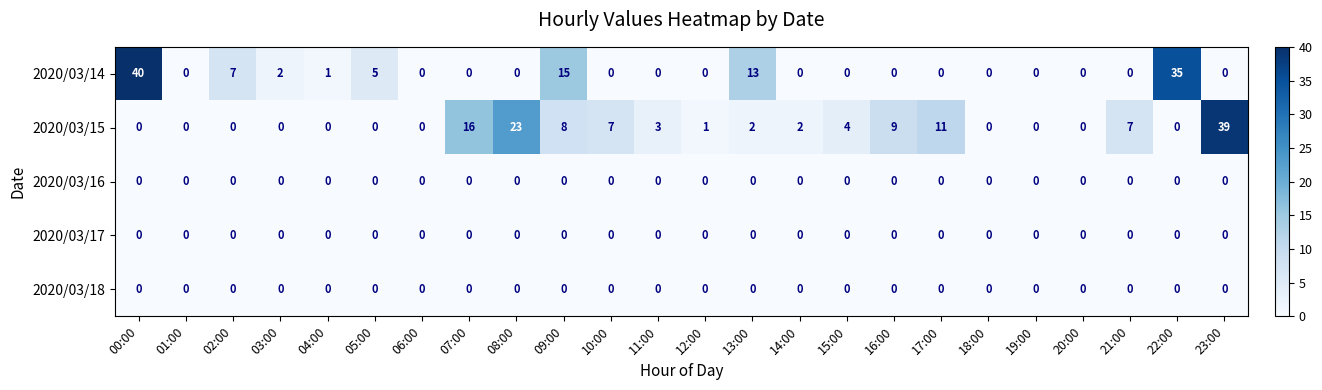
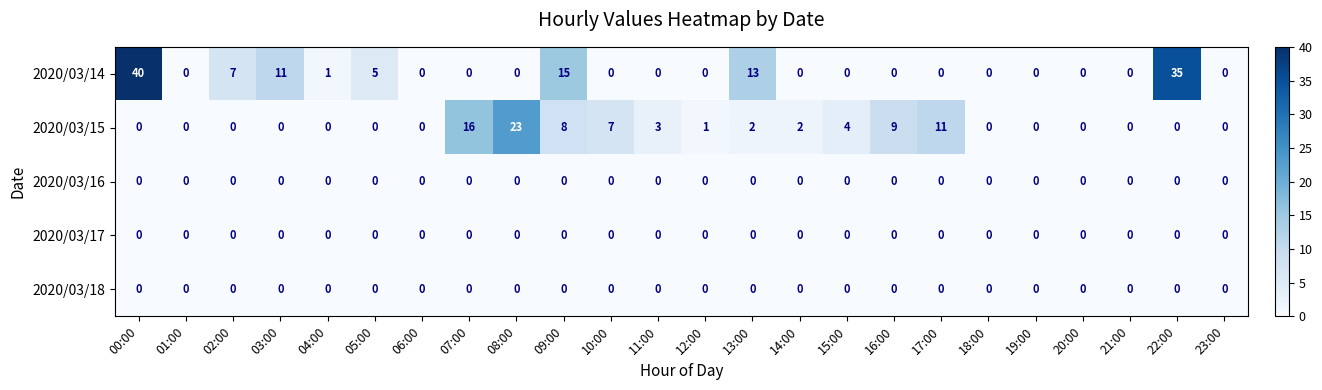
  {
    "2020/03/14": {
      "00:00": 40,
      "01:00": 0,
      "02:00": 7,
-     "03:00": 2,
+     "03:00": 11,
      "04:00": 1,
      "05:00": 5,
      "06:00": 0,
      "07:00": 0,
      "08:00": 0,
      "09:00": 15,
      "10:00": 0,
      "11:00": 0,
      "12:00": 0,
      "13:00": 13,
      "14:00": 0,
      "15:00": 0,
      "16:00": 0,
      "17:00": 0,
      "18:00": 0,
      "19:00": 0,
      "20:00": 0,
      "21:00": 0,
      "22:00": 35,
      "23:00": 0
    },
    "2020/03/15": {
      "00:00": 0,
      "01:00": 0,
      "02:00": 0,
      "03:00": 0,
      "04:00": 0,
      "05:00": 0,
      "06:00": 0,
      "07:00": 16,
      "08:00": 23,
      "09:00": 8,
      "10:00": 7,
      "11:00": 3,
      "12:00": 1,
      "13:00": 2,
      "14:00": 2,
      "15:00": 4,
      "16:00": 9,
      "17:00": 11,
      "18:00": 0,
      "19:00": 0,
      "20:00": 0,
-     "21:00": 7,
+     "21:00": 0,
      "22:00": 0,
-     "23:00": 39
+     "23:00": 0
    },
    "2020/03/16": {
      "00:00": 0,
      "01:00": 0,
      "02:00": 0,
      "03:00": 0,
      "04:00": 0,
      "05:00": 0,
      "06:00": 0,
      "07:00": 0,
      "08:00": 0,
      "09:00": 0,
      "10:00": 0,
      "11:00": 0,
      "12:00": 0,
      "13:00": 0,
      "14:00": 0,
      "15:00": 0,
      "16:00": 0,
      "17:00": 0,
      "18:00": 0,
      "19:00": 0,
      "20:00": 0,
      "21:00": 0,
      "22:00": 0,
      "23:00": 0
    },
    "2020/03/17": {
      "00:00": 0,
      "01:00": 0,
      "02:00": 0,
      "03:00": 0,
      "04:00": 0,
      "05:00": 0,
      "06:00": 0,
      "07:00": 0,
      "08:00": 0,
      "09:00": 0,
      "10:00": 0,
      "11:00": 0,
      "12:00": 0,
      "13:00": 0,
      "14:00": 0,
      "15:00": 0,
      "16:00": 0,
      "17:00": 0,
      "18:00": 0,
      "19:00": 0,
      "20:00": 0,
      "21:00": 0,
      "22:00": 0,
      "23:00": 0
    },
    "2020/03/18": {
      "00:00": 0,
      "01:00": 0,
      "02:00": 0,
      "03:00": 0,
      "04:00": 0,
      "05:00": 0,
      "06:00": 0,
      "07:00": 0,
      "08:00": 0,
      "09:00": 0,
      "10:00": 0,
      "11:00": 0,
      "12:00": 0,
      "13:00": 0,
      "14:00": 0,
      "15:00": 0,
      "16:00": 0,
      "17:00": 0,
      "18:00": 0,
      "19:00": 0,
      "20:00": 0,
      "21:00": 0,
      "22:00": 0,
      "23:00": 0
    }
  }
